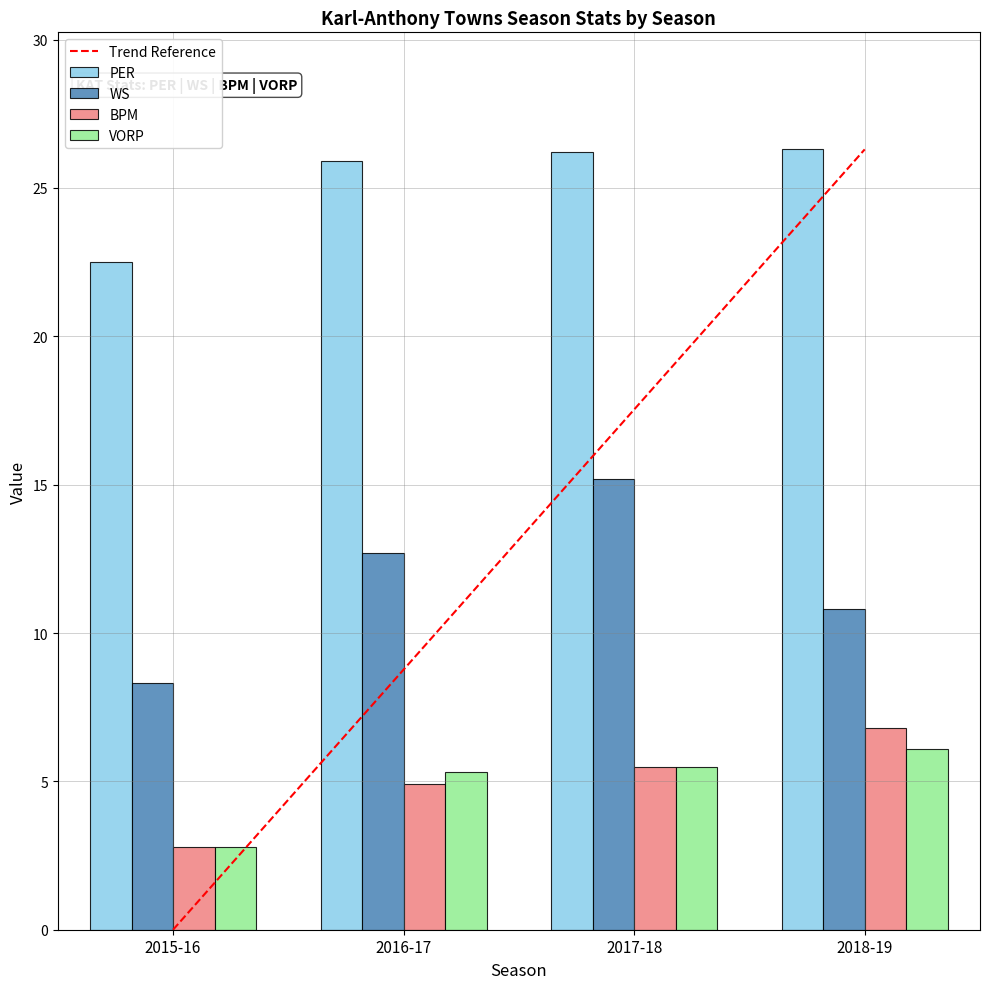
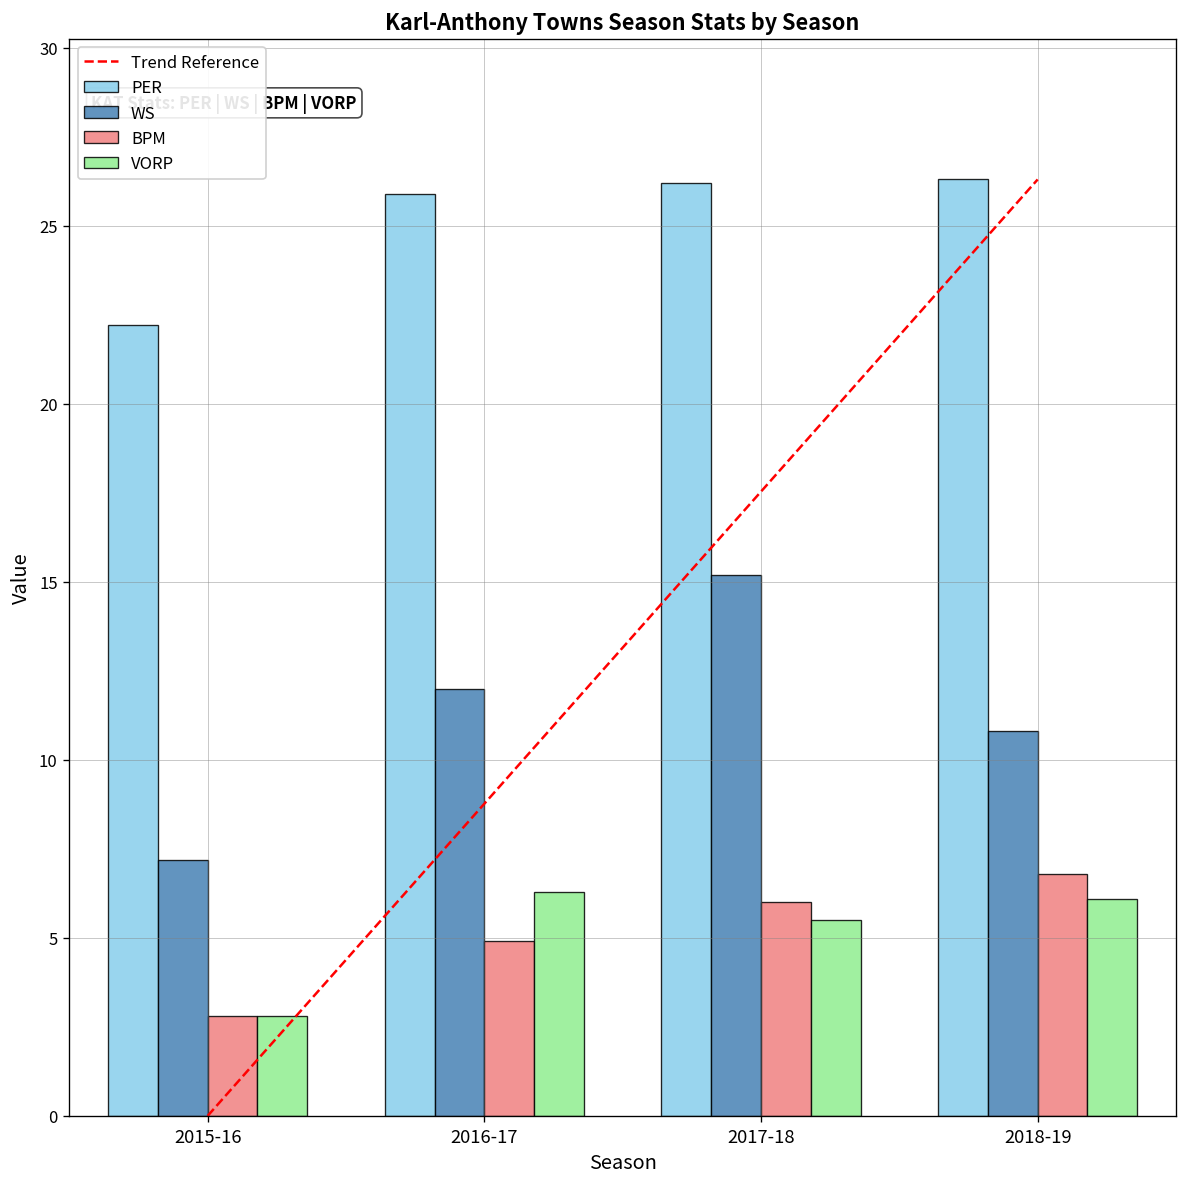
  {
    "PER": {
-     "2015-16": 22.5,
+     "2015-16": 22.2,
      "2016-17": 25.9,
      "2017-18": 26.2,
      "2018-19": 26.3
    },
    "Trend Reference": {
      "2015-16": 0.0,
      "2018-19": 26.3
    },
    "WS": {
-     "2015-16": 8.3,
-     "2016-17": 12.7,
+     "2015-16": 7.2,
+     "2016-17": 12.0,
      "2017-18": 15.2,
      "2018-19": 10.8
    },
    "BPM": {
      "2015-16": 2.8,
      "2016-17": 4.9,
-     "2017-18": 5.5,
+     "2017-18": 6.0,
      "2018-19": 6.8
    },
    "VORP": {
      "2015-16": 2.8,
-     "2016-17": 5.3,
+     "2016-17": 6.3,
      "2017-18": 5.5,
      "2018-19": 6.1
    }
  }
